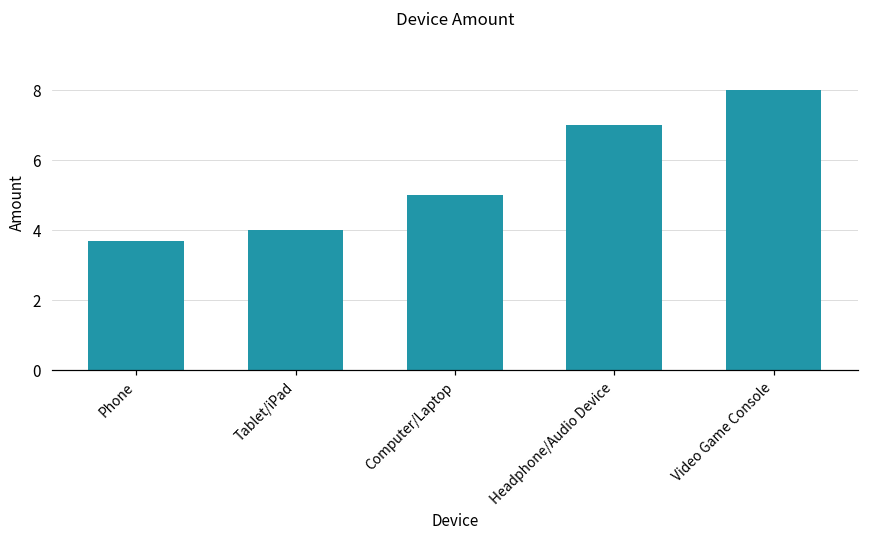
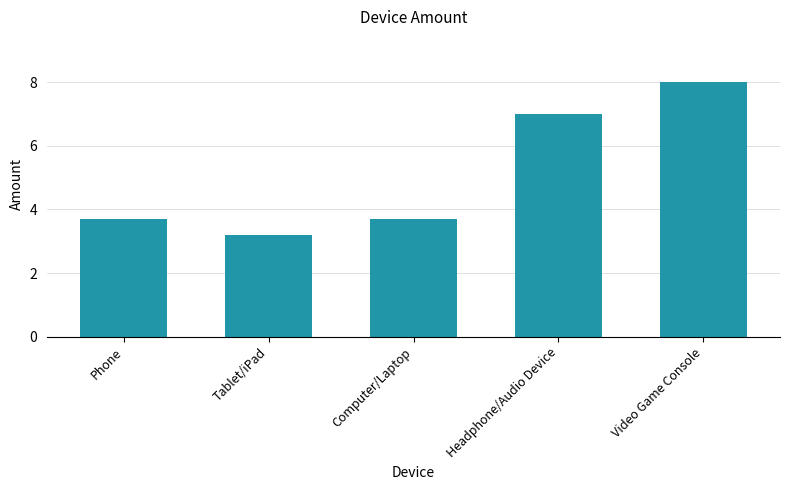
  {
    "Phone": 3.7,
-   "Tablet/iPad": 4.0,
-   "Computer/Laptop": 5.0,
+   "Tablet/iPad": 3.2,
+   "Computer/Laptop": 3.7,
    "Headphone/Audio Device": 7.0,
    "Video Game Console": 8.0
  }
